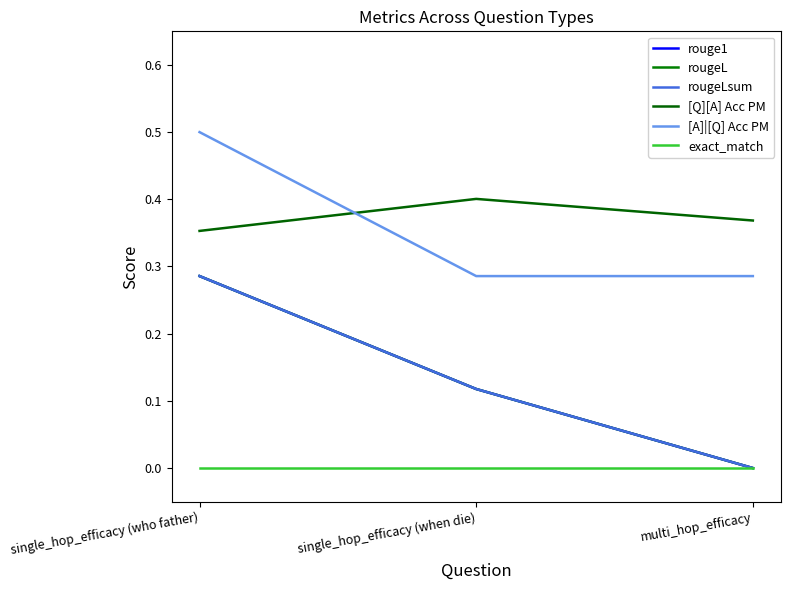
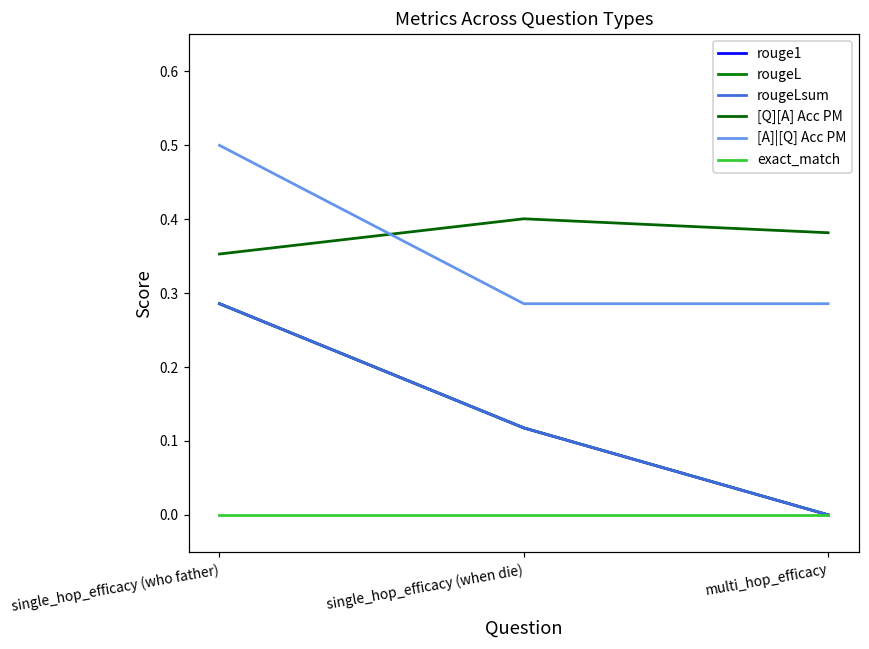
  {
    "[Q][A] Acc PM": {
      "single_hop_efficacy (who father)": 0.35,
      "single_hop_efficacy (when die)": 0.40,
-     "multi_hop_efficacy": 0.37
+     "multi_hop_efficacy": 0.38
    },
    "exact_match": {
      "single_hop_efficacy (who father)": 0.00,
      "single_hop_efficacy (when die)": 0.00
    }
  }
